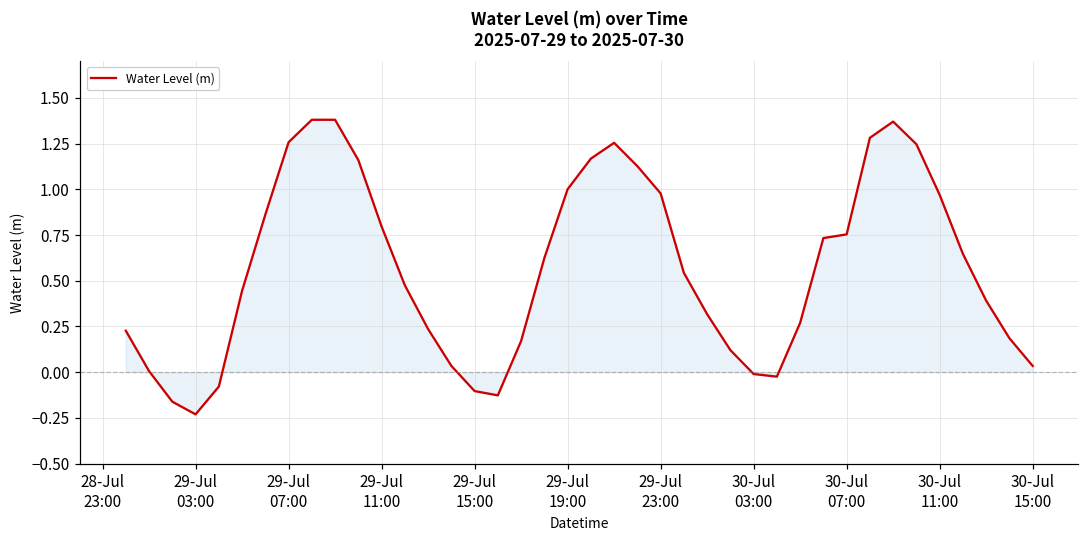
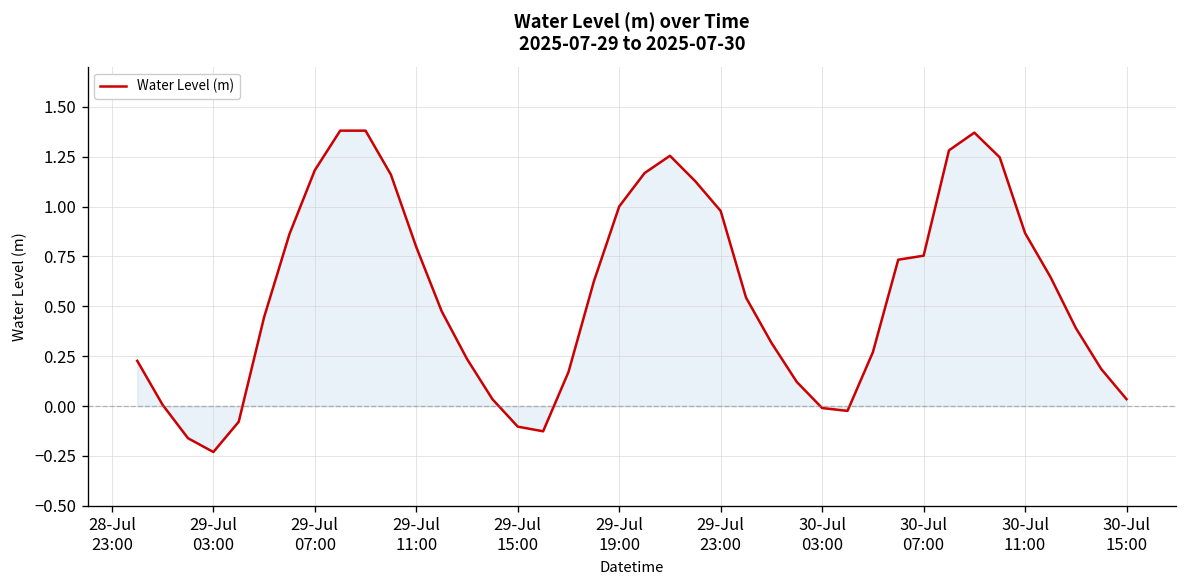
  {
    "Water Level (m)": {
      "29-Jul 03:00": -0.23,
-     "29-Jul 07:00": 1.26,
+     "29-Jul 07:00": 1.18,
      "29-Jul 15:00": -0.10,
-     "30-Jul 11:00": 0.97
+     "30-Jul 11:00": 0.87
    }
  }
